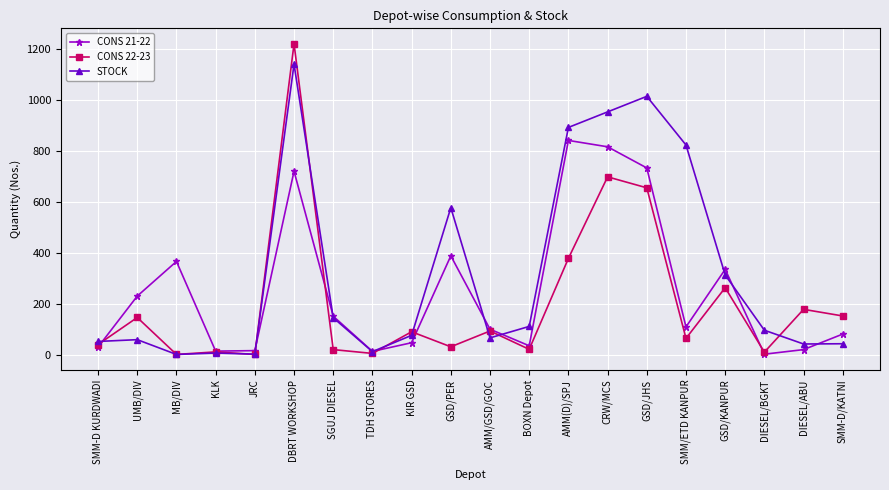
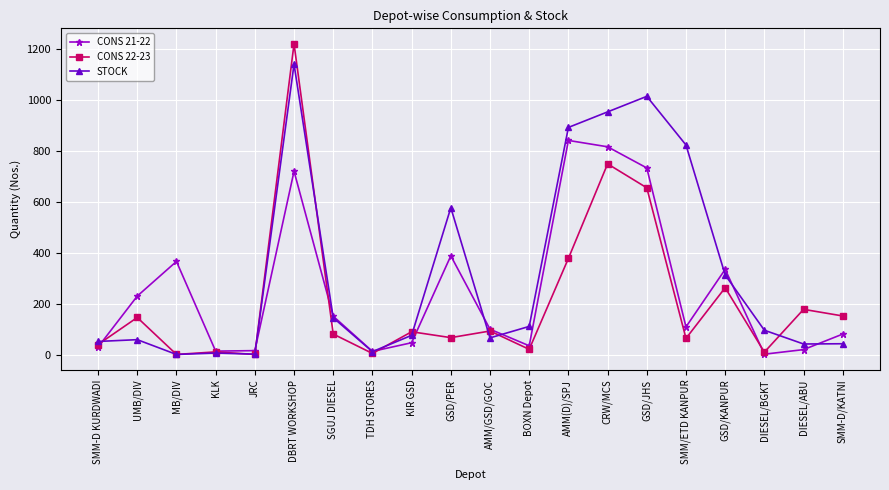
  {
    "CONS 22-23": {
      "SMM-D KURDWADI": 40,
      "UMB/DIV": 150,
      "DBRT WORKSHOP": 1220,
-     "SGUJ DIESEL": 20,
+     "SGUJ DIESEL": 80,
      "KIR GSD": 90,
-     "GSD/PER": 30,
+     "GSD/PER": 70,
      "BOXN Depot": 20,
      "AMM(D)/SPJ": 380,
-     "CRW/MCS": 700,
+     "CRW/MCS": 750,
      "GSD/JHS": 660,
      "SMM/ETD KANPUR": 60,
      "GSD/KANPUR": 260,
      "DIESEL/ABU": 180,
      "SMM-D/KATNI": 150
    }
  }
